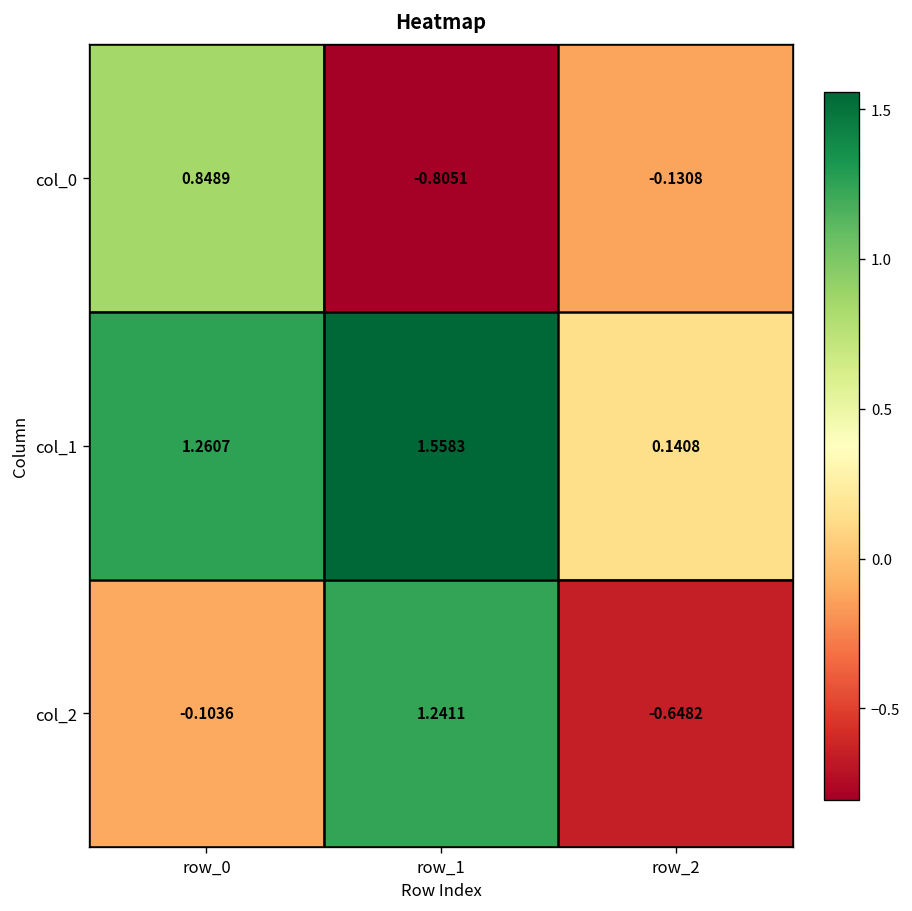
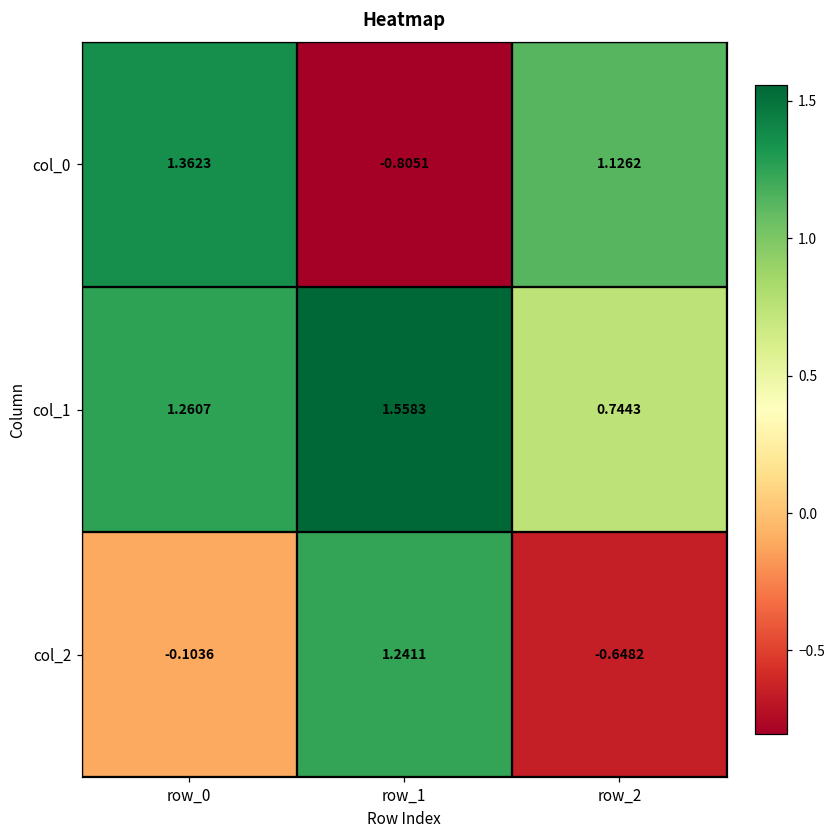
  {
    "col_0": {
-     "row_0": 0.8489,
+     "row_0": 1.3623,
      "row_1": -0.8051,
-     "row_2": -0.1308
+     "row_2": 1.1262
    },
    "col_1": {
      "row_0": 1.2607,
      "row_1": 1.5583,
-     "row_2": 0.1408
+     "row_2": 0.7443
    },
    "col_2": {
      "row_0": -0.1036,
      "row_1": 1.2411,
      "row_2": -0.6482
    }
  }
